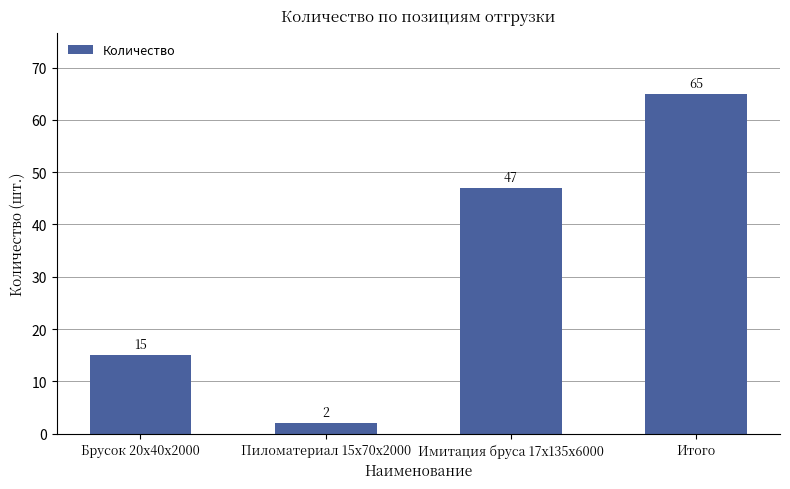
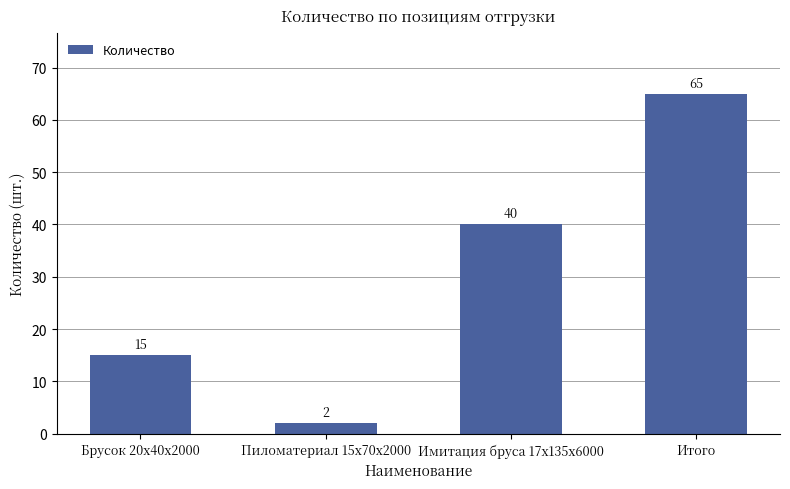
  {
    "Брусок 20x40x2000": 15,
    "Пиломатериал 15x70x2000": 2,
-   "Имитация бруса 17x135x6000": 47,
+   "Имитация бруса 17x135x6000": 40,
    "Итого": 65
  }
